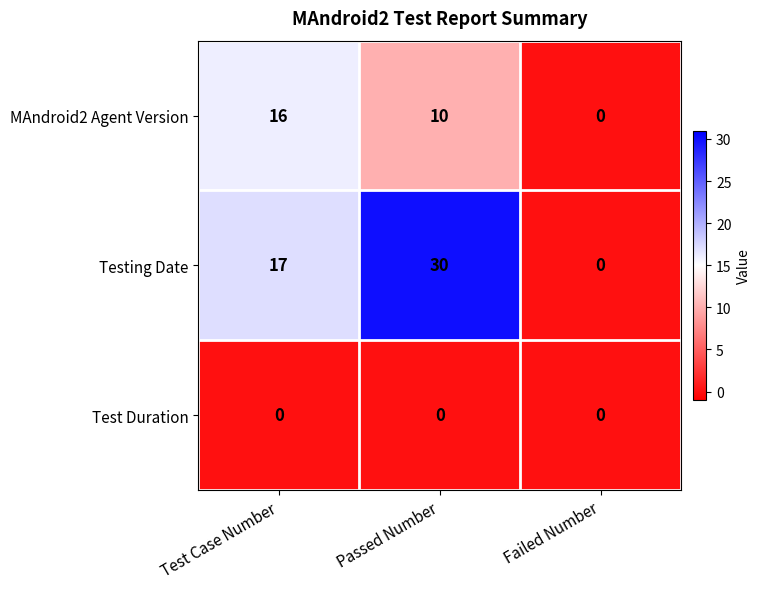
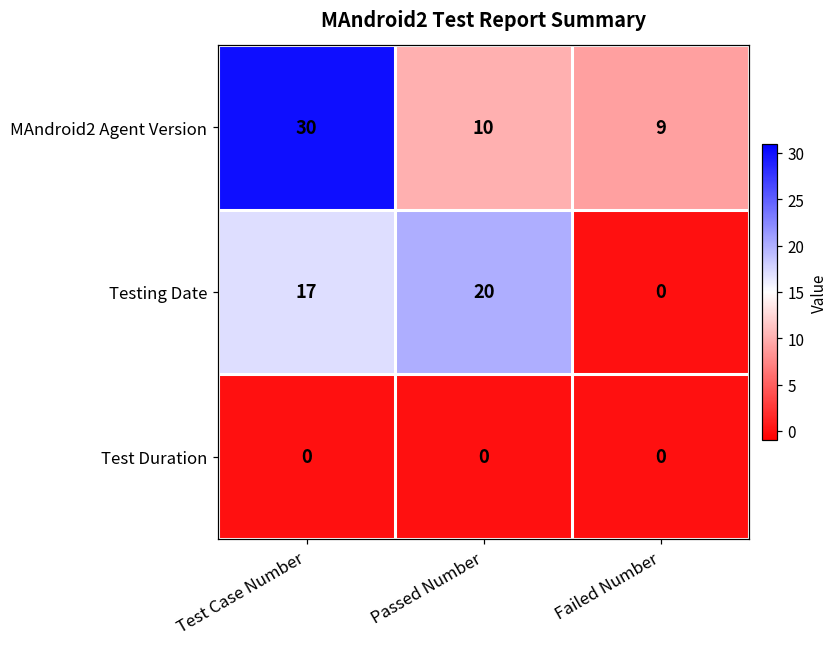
  {
    "MAndroid2 Agent Version": {
-     "Test Case Number": 16,
+     "Test Case Number": 30,
      "Passed Number": 10,
-     "Failed Number": 0
+     "Failed Number": 9
    },
    "Testing Date": {
      "Test Case Number": 17,
-     "Passed Number": 30,
+     "Passed Number": 20,
      "Failed Number": 0
    },
    "Test Duration": {
      "Test Case Number": 0,
      "Passed Number": 0,
      "Failed Number": 0
    }
  }
